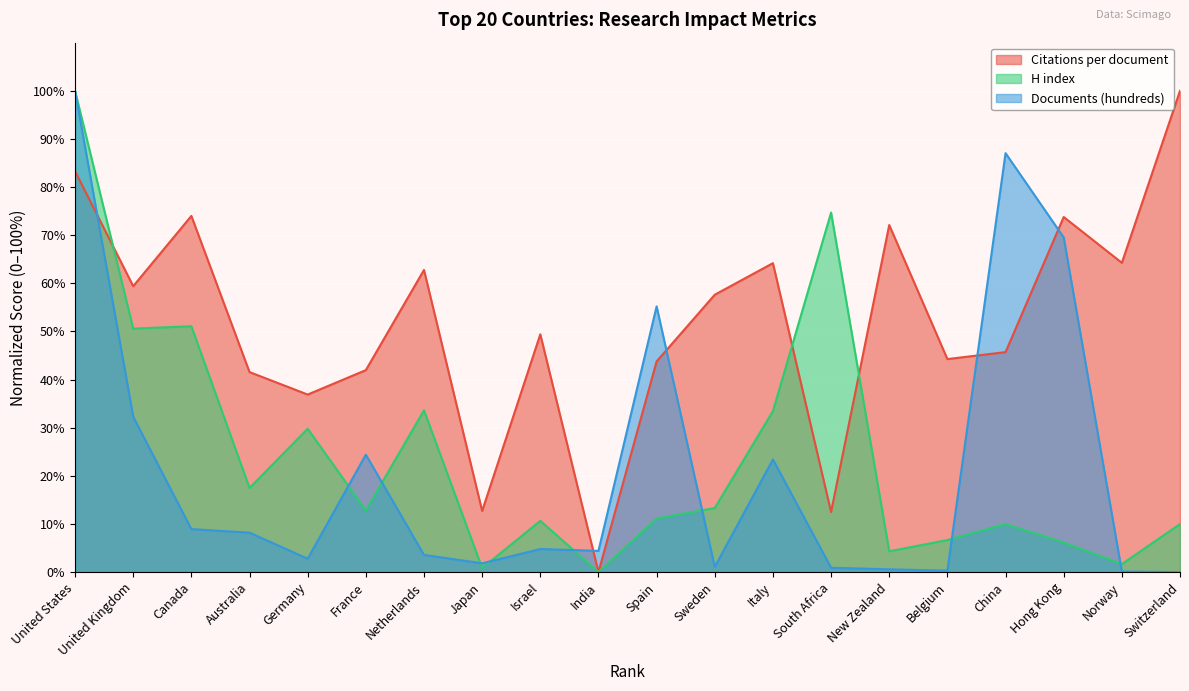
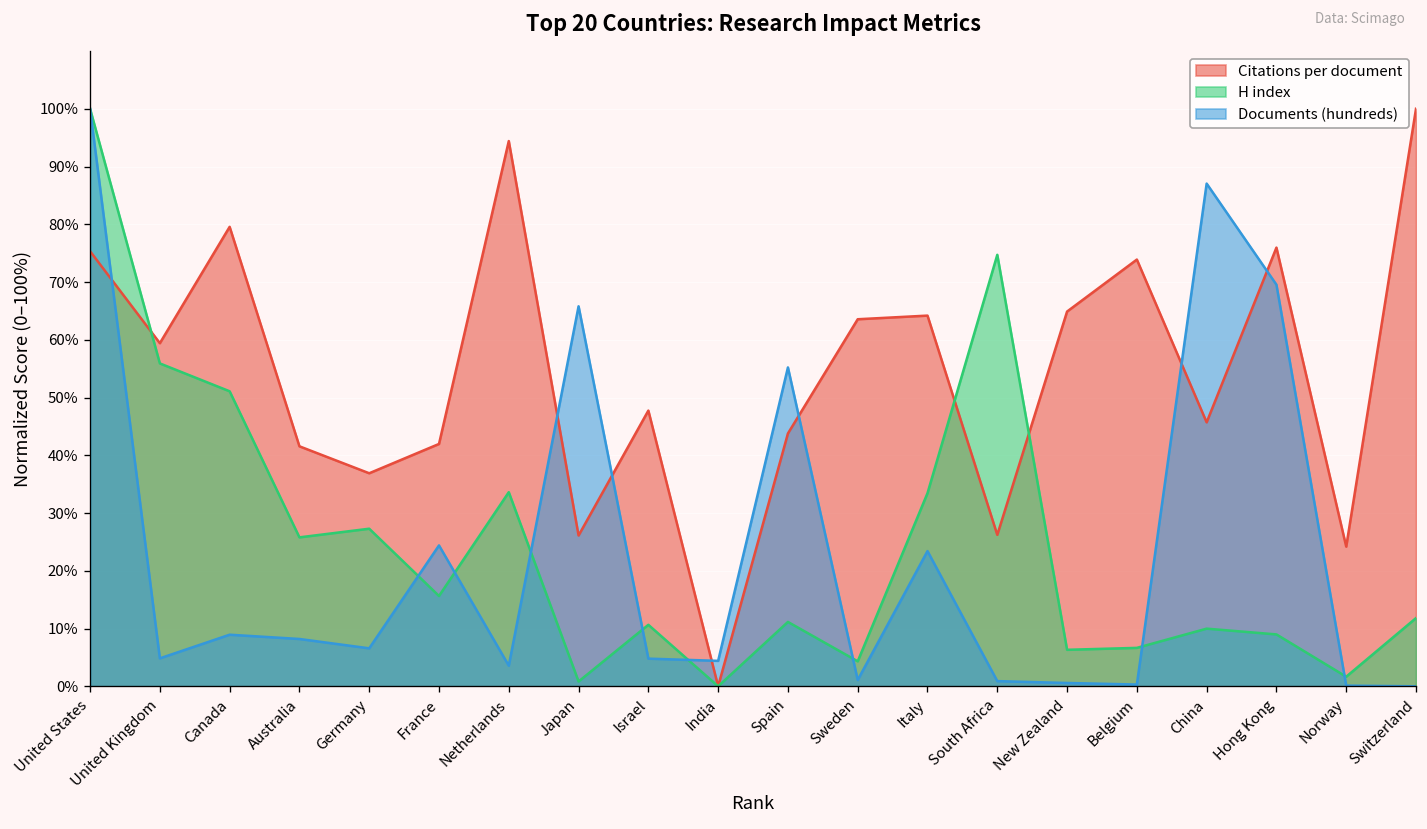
  {
    "Citations per document": {
-     "United States": "83%",
+     "United States": "75%",
      "United Kingdom": "59%",
-     "Canada": "74%",
+     "Canada": "80%",
      "Australia": "42%",
      "Germany": "37%",
      "France": "42%",
-     "Netherlands": "63%",
-     "Japan": "13%",
-     "Israel": "49%",
+     "Netherlands": "94%",
+     "Japan": "26%",
+     "Israel": "48%",
      "Spain": "44%",
-     "Sweden": "58%",
+     "Sweden": "64%",
      "Italy": "64%",
-     "South Africa": "12%",
-     "New Zealand": "72%",
-     "Belgium": "44%",
+     "South Africa": "26%",
+     "New Zealand": "65%",
+     "Belgium": "74%",
      "China": "46%",
-     "Hong Kong": "74%",
-     "Norway": "64%",
+     "Hong Kong": "76%",
+     "Norway": "24%",
      "Switzerland": "100%"
    },
    "H index": {
-     "United Kingdom": "51%",
+     "United Kingdom": "56%",
      "Canada": "51%",
-     "Australia": "17%",
-     "Germany": "30%",
-     "France": "13%",
+     "Australia": "26%",
+     "Germany": "27%",
+     "France": "16%",
      "Netherlands": "34%",
      "Japan": "1%",
      "Israel": "11%",
      "Spain": "11%",
-     "Sweden": "13%",
+     "Sweden": "4%",
      "Italy": "33%",
      "South Africa": "75%",
-     "New Zealand": "4%",
+     "New Zealand": "6%",
      "Belgium": "7%",
      "China": "10%",
-     "Hong Kong": "6%",
+     "Hong Kong": "9%",
      "Norway": "2%",
-     "Switzerland": "10%"
+     "Switzerland": "12%"
    },
    "Documents (hundreds)": {
-     "United Kingdom": "32%",
+     "United Kingdom": "5%",
      "Canada": "9%",
      "Australia": "8%",
-     "Germany": "3%",
+     "Germany": "7%",
      "France": "24%",
      "Netherlands": "4%",
-     "Japan": "2%",
+     "Japan": "66%",
      "Israel": "5%",
      "India": "4%",
      "Spain": "55%",
      "Sweden": "1%",
      "Italy": "23%",
      "South Africa": "1%",
      "New Zealand": "1%",
      "Belgium": "0%",
      "China": "87%",
      "Hong Kong": "70%",
      "Norway": "0%",
      "Switzerland": "0%"
    }
  }
